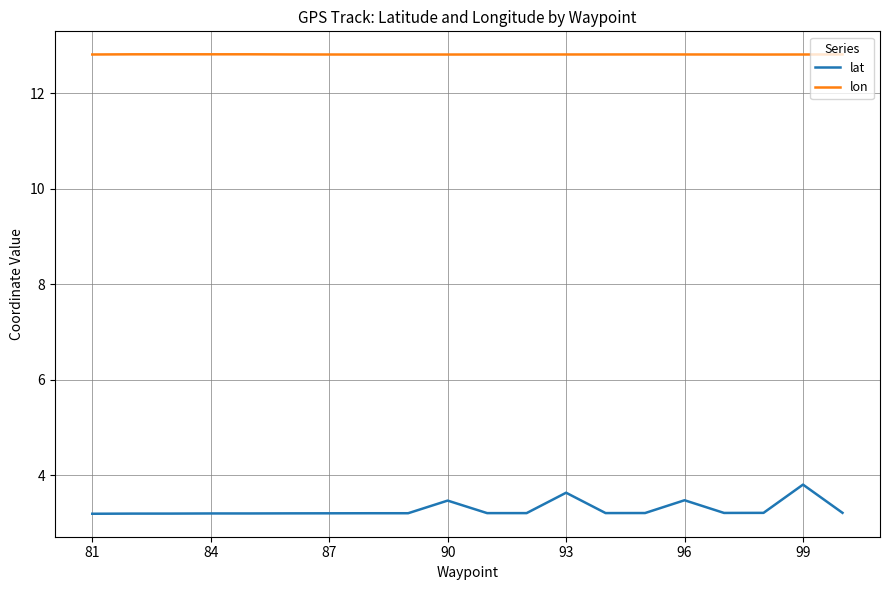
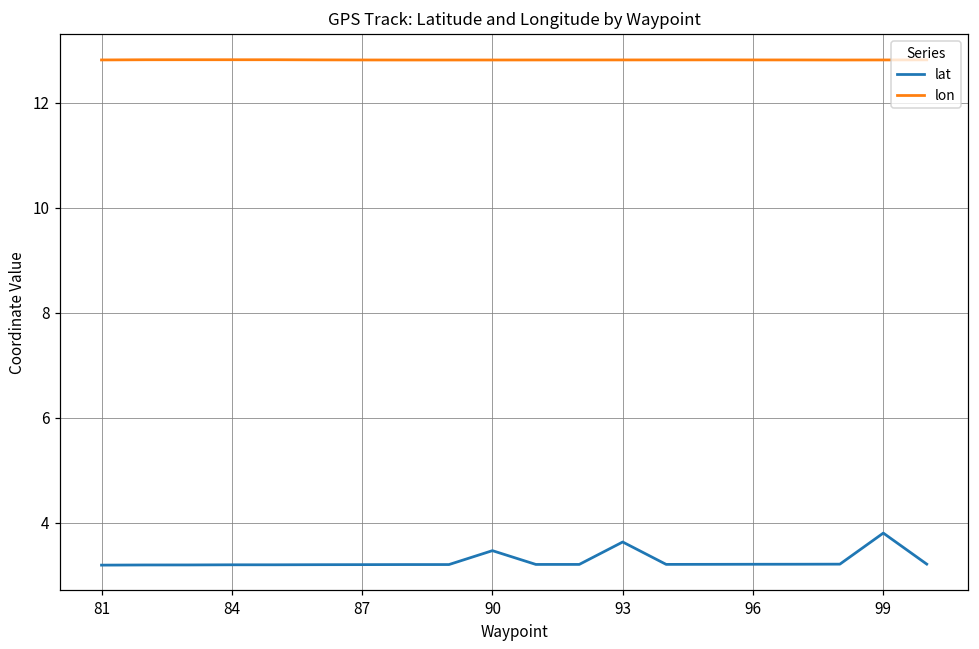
  {
    "lat": {
      "81": 3.2,
      "84": 3.2,
      "87": 3.2,
      "90": 3.5,
      "93": 3.6,
-     "96": 3.5,
+     "96": 3.2,
      "99": 3.8
    },
    "lon": {
      "81": 12.8,
      "84": 12.8,
      "87": 12.8,
      "90": 12.8,
      "93": 12.8,
      "96": 12.8,
      "99": 12.8
    }
  }
